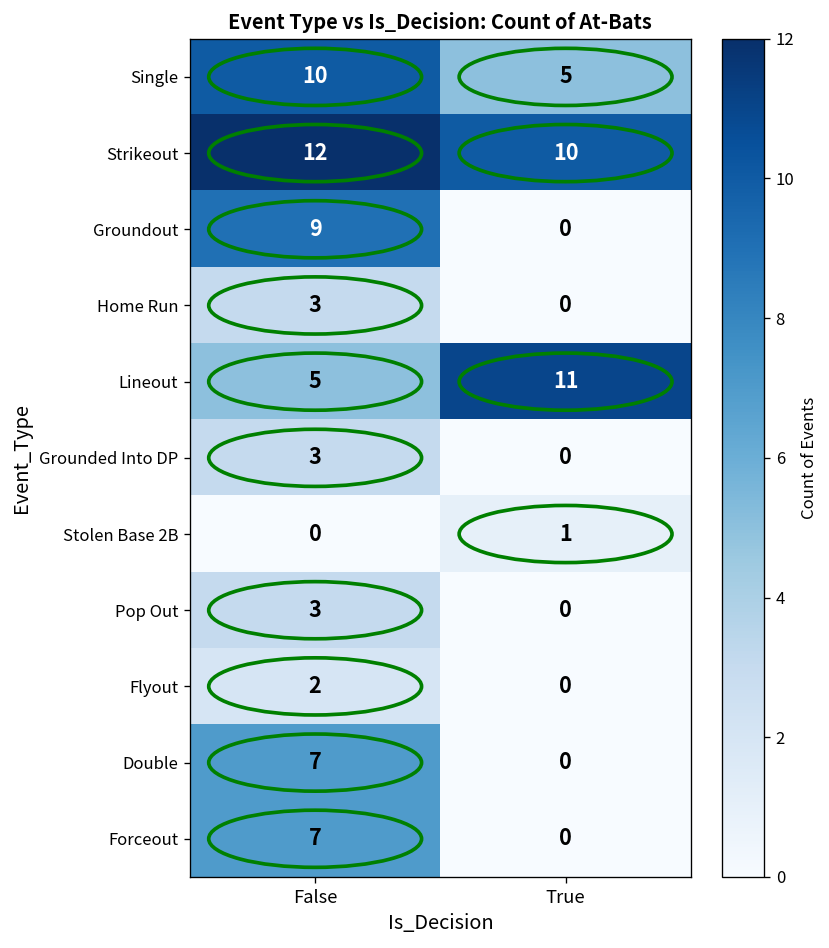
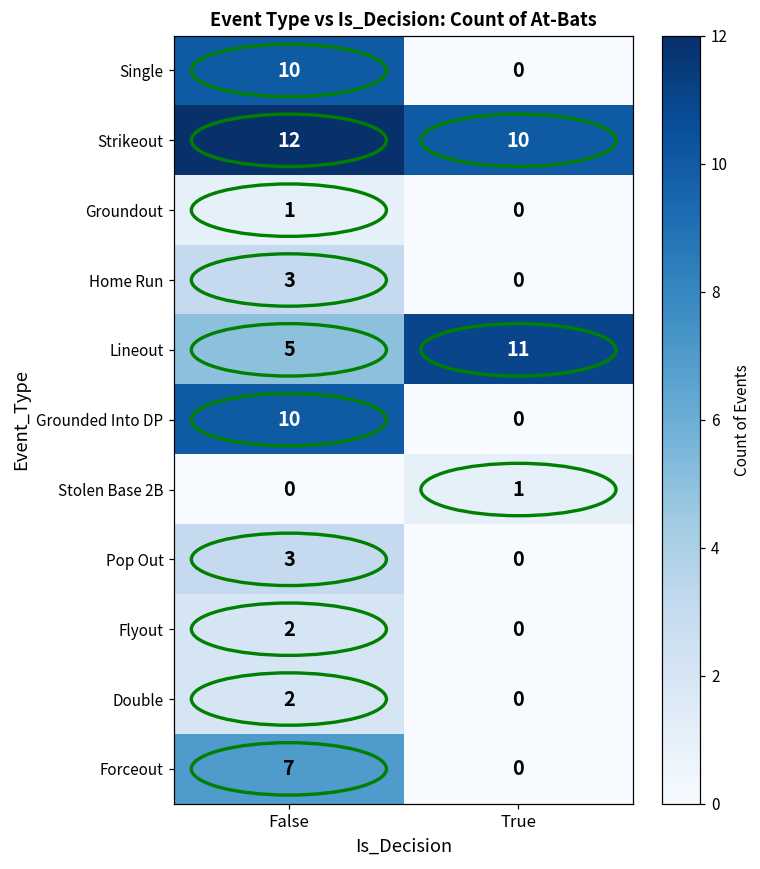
  {
    "Single": {
      "False": 10,
-     "True": 5
+     "True": 0
    },
    "Strikeout": {
      "False": 12,
      "True": 10
    },
    "Groundout": {
-     "False": 9,
+     "False": 1,
      "True": 0
    },
    "Home Run": {
      "False": 3,
      "True": 0
    },
    "Lineout": {
      "False": 5,
      "True": 11
    },
    "Grounded Into DP": {
-     "False": 3,
+     "False": 10,
      "True": 0
    },
    "Stolen Base 2B": {
      "False": 0,
      "True": 1
    },
    "Pop Out": {
      "False": 3,
      "True": 0
    },
    "Flyout": {
      "False": 2,
      "True": 0
    },
    "Double": {
-     "False": 7,
+     "False": 2,
      "True": 0
    },
    "Forceout": {
      "False": 7,
      "True": 0
    }
  }
